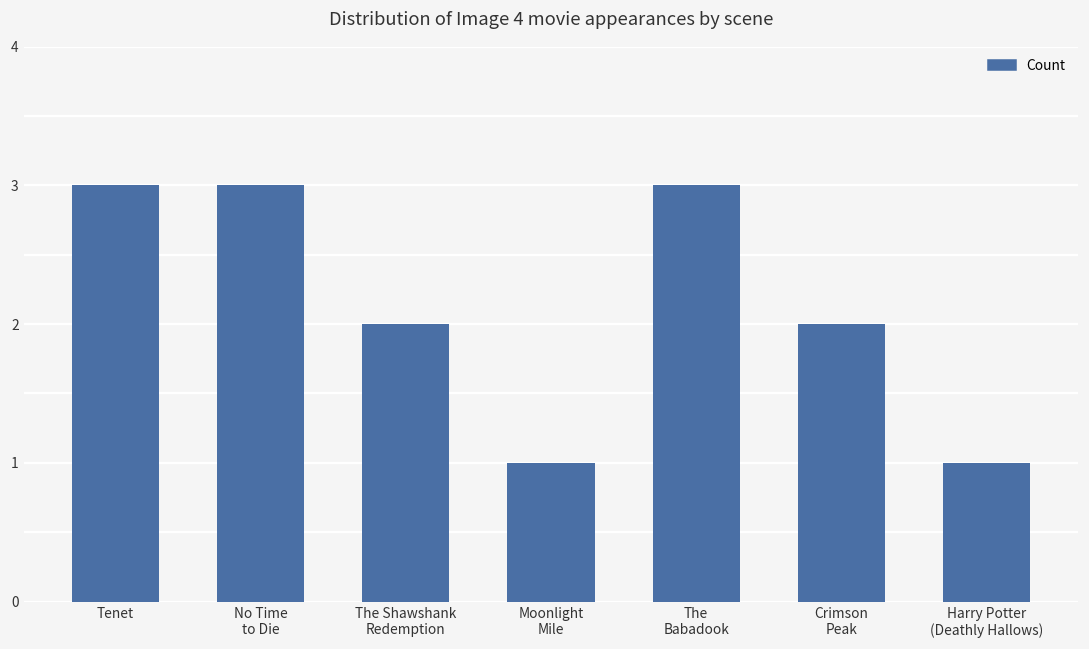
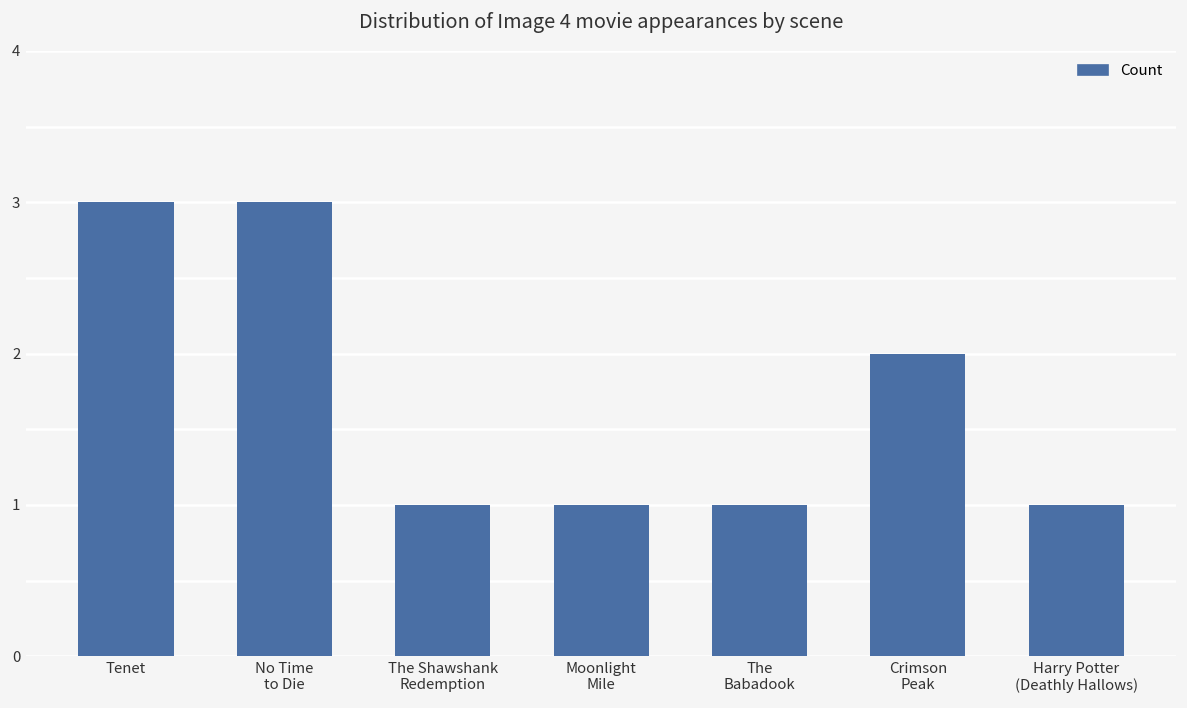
  {
    "Tenet": 3,
    "No Time to Die": 3,
-   "The Shawshank Redemption": 2,
+   "The Shawshank Redemption": 1,
    "Moonlight Mile": 1,
-   "The Babadook": 3,
+   "The Babadook": 1,
    "Crimson Peak": 2,
    "Harry Potter (Deathly Hallows)": 1
  }
